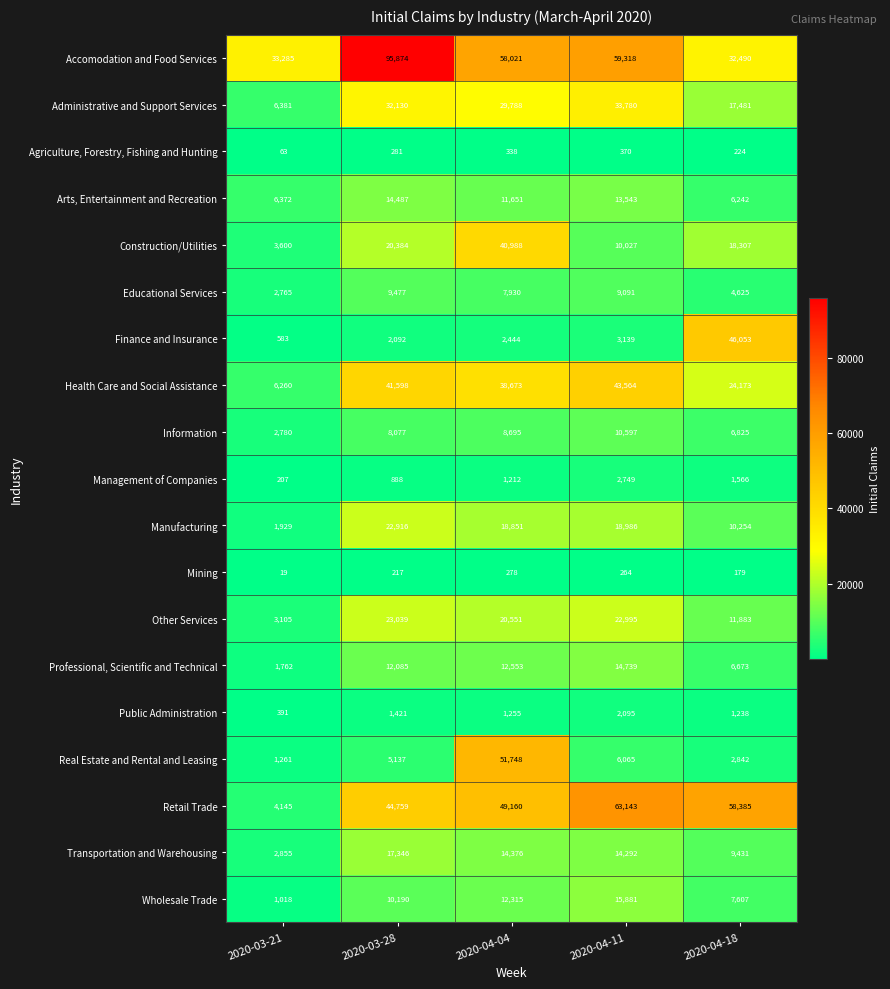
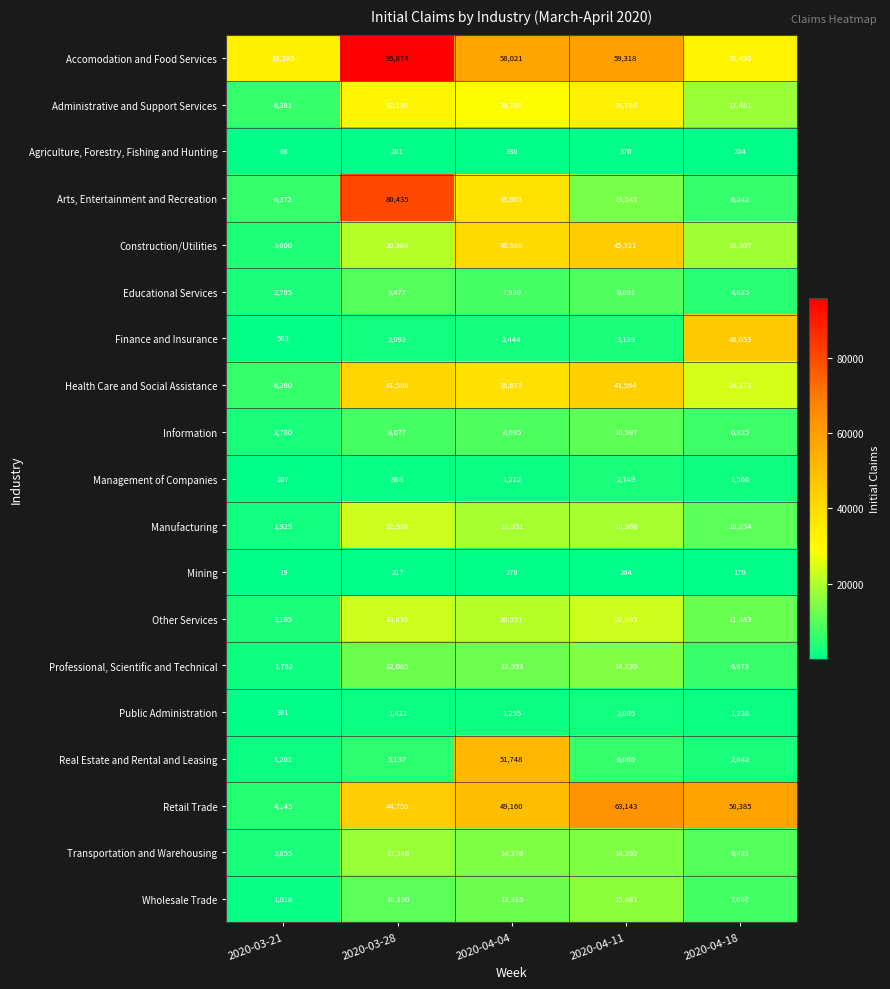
  {
    "Accomodation and Food Services": {
      "2020-03-21": "33,285",
      "2020-03-28": "95,874",
      "2020-04-04": "58,021",
      "2020-04-11": "59,318",
      "2020-04-18": "32,490"
    },
    "Administrative and Support Services": {
      "2020-03-21": "6,381",
      "2020-03-28": "32,130",
      "2020-04-04": "29,788",
      "2020-04-11": "33,780",
      "2020-04-18": "17,481"
    },
    "Agriculture, Forestry, Fishing and Hunting": {
      "2020-03-21": "63",
      "2020-03-28": "281",
      "2020-04-04": "338",
      "2020-04-11": "370",
      "2020-04-18": "224"
    },
    "Arts, Entertainment and Recreation": {
      "2020-03-21": "6,372",
-     "2020-03-28": "14,487",
-     "2020-04-04": "11,651",
+     "2020-03-28": "80,435",
+     "2020-04-04": "38,003",
      "2020-04-11": "13,543",
      "2020-04-18": "6,242"
    },
    "Construction/Utilities": {
      "2020-03-21": "3,600",
      "2020-03-28": "20,384",
      "2020-04-04": "40,988",
-     "2020-04-11": "10,027",
+     "2020-04-11": "45,311",
      "2020-04-18": "18,307"
    },
    "Educational Services": {
      "2020-03-21": "2,765",
      "2020-03-28": "9,477",
      "2020-04-04": "7,930",
      "2020-04-11": "9,091",
      "2020-04-18": "4,625"
    },
    "Finance and Insurance": {
      "2020-03-21": "583",
      "2020-03-28": "2,092",
      "2020-04-04": "2,444",
      "2020-04-11": "3,139",
      "2020-04-18": "46,053"
    },
    "Health Care and Social Assistance": {
      "2020-03-21": "6,260",
      "2020-03-28": "41,598",
      "2020-04-04": "38,673",
      "2020-04-11": "43,564",
      "2020-04-18": "24,173"
    },
    "Information": {
      "2020-03-21": "2,780",
      "2020-03-28": "8,077",
      "2020-04-04": "8,695",
      "2020-04-11": "10,597",
      "2020-04-18": "6,825"
    },
    "Management of Companies": {
      "2020-03-21": "207",
      "2020-03-28": "888",
      "2020-04-04": "1,212",
      "2020-04-11": "2,749",
      "2020-04-18": "1,566"
    },
    "Manufacturing": {
      "2020-03-21": "1,929",
      "2020-03-28": "22,916",
      "2020-04-04": "18,851",
      "2020-04-11": "18,986",
      "2020-04-18": "10,254"
    },
    "Mining": {
      "2020-03-21": "19",
      "2020-03-28": "217",
      "2020-04-04": "278",
      "2020-04-11": "264",
      "2020-04-18": "179"
    },
    "Other Services": {
      "2020-03-21": "3,105",
      "2020-03-28": "23,039",
      "2020-04-04": "20,551",
      "2020-04-11": "22,995",
      "2020-04-18": "11,883"
    },
    "Professional, Scientific and Technical": {
      "2020-03-21": "1,762",
      "2020-03-28": "12,085",
      "2020-04-04": "12,553",
      "2020-04-11": "14,739",
      "2020-04-18": "6,673"
    },
    "Public Administration": {
      "2020-03-21": "391",
      "2020-03-28": "1,421",
      "2020-04-04": "1,255",
      "2020-04-11": "2,095",
      "2020-04-18": "1,238"
    },
    "Real Estate and Rental and Leasing": {
      "2020-03-21": "1,261",
      "2020-03-28": "5,137",
      "2020-04-04": "51,748",
      "2020-04-11": "6,065",
      "2020-04-18": "2,842"
    },
    "Retail Trade": {
      "2020-03-21": "4,145",
      "2020-03-28": "44,759",
      "2020-04-04": "49,160",
      "2020-04-11": "63,143",
      "2020-04-18": "58,385"
    },
    "Transportation and Warehousing": {
      "2020-03-21": "2,855",
      "2020-03-28": "17,346",
      "2020-04-04": "14,376",
      "2020-04-11": "14,292",
      "2020-04-18": "9,431"
    },
    "Wholesale Trade": {
      "2020-03-21": "1,018",
      "2020-03-28": "10,190",
      "2020-04-04": "12,315",
      "2020-04-11": "15,881",
      "2020-04-18": "7,607"
    }
  }
